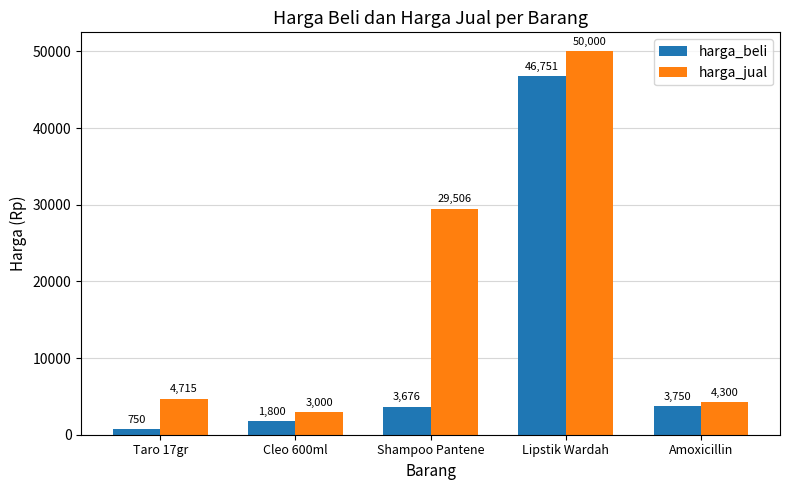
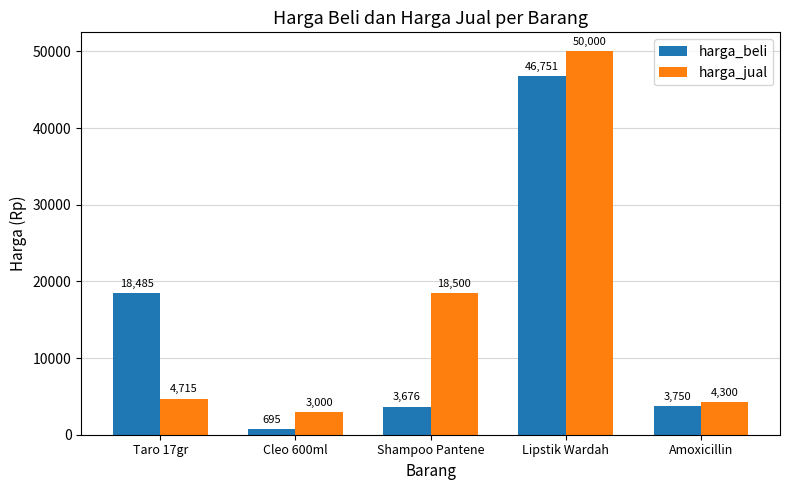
  {
    "harga_beli": {
-     "Taro 17gr": "750",
-     "Cleo 600ml": "1,800",
+     "Taro 17gr": "18,485",
+     "Cleo 600ml": "695",
      "Shampoo Pantene": "3,676",
      "Lipstik Wardah": "46,751",
      "Amoxicillin": "3,750"
    },
    "harga_jual": {
      "Taro 17gr": "4,715",
      "Cleo 600ml": "3,000",
-     "Shampoo Pantene": "29,506",
+     "Shampoo Pantene": "18,500",
      "Lipstik Wardah": "50,000",
      "Amoxicillin": "4,300"
    }
  }
